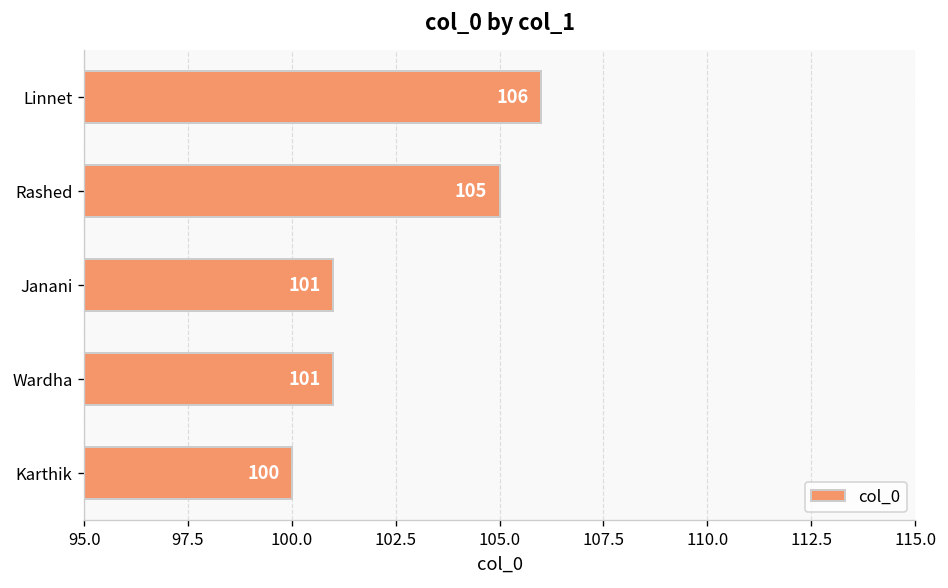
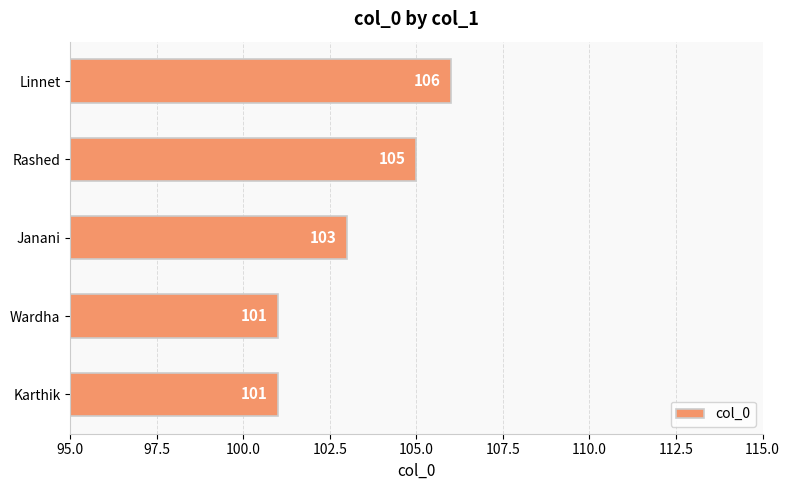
  {
    "Linnet": 106,
    "Rashed": 105,
-   "Janani": 101,
+   "Janani": 103,
    "Wardha": 101,
-   "Karthik": 100
+   "Karthik": 101
  }
